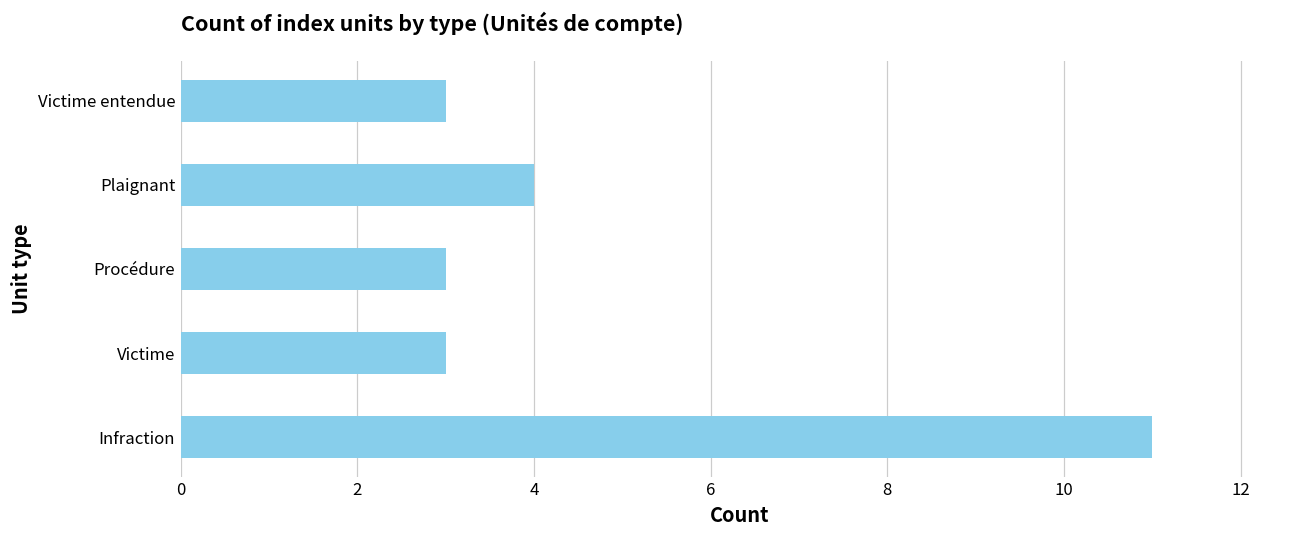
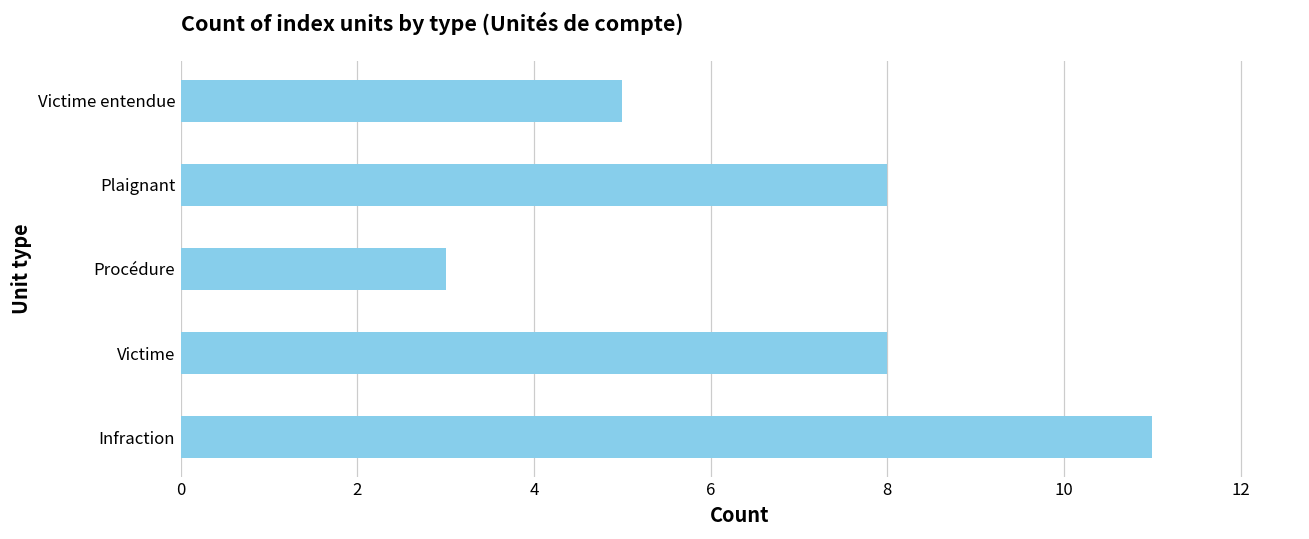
  {
-   "Victime entendue": 3,
-   "Plaignant": 4,
+   "Victime entendue": 5,
+   "Plaignant": 8,
    "Procédure": 3,
-   "Victime": 3,
+   "Victime": 8,
    "Infraction": 11
  }
